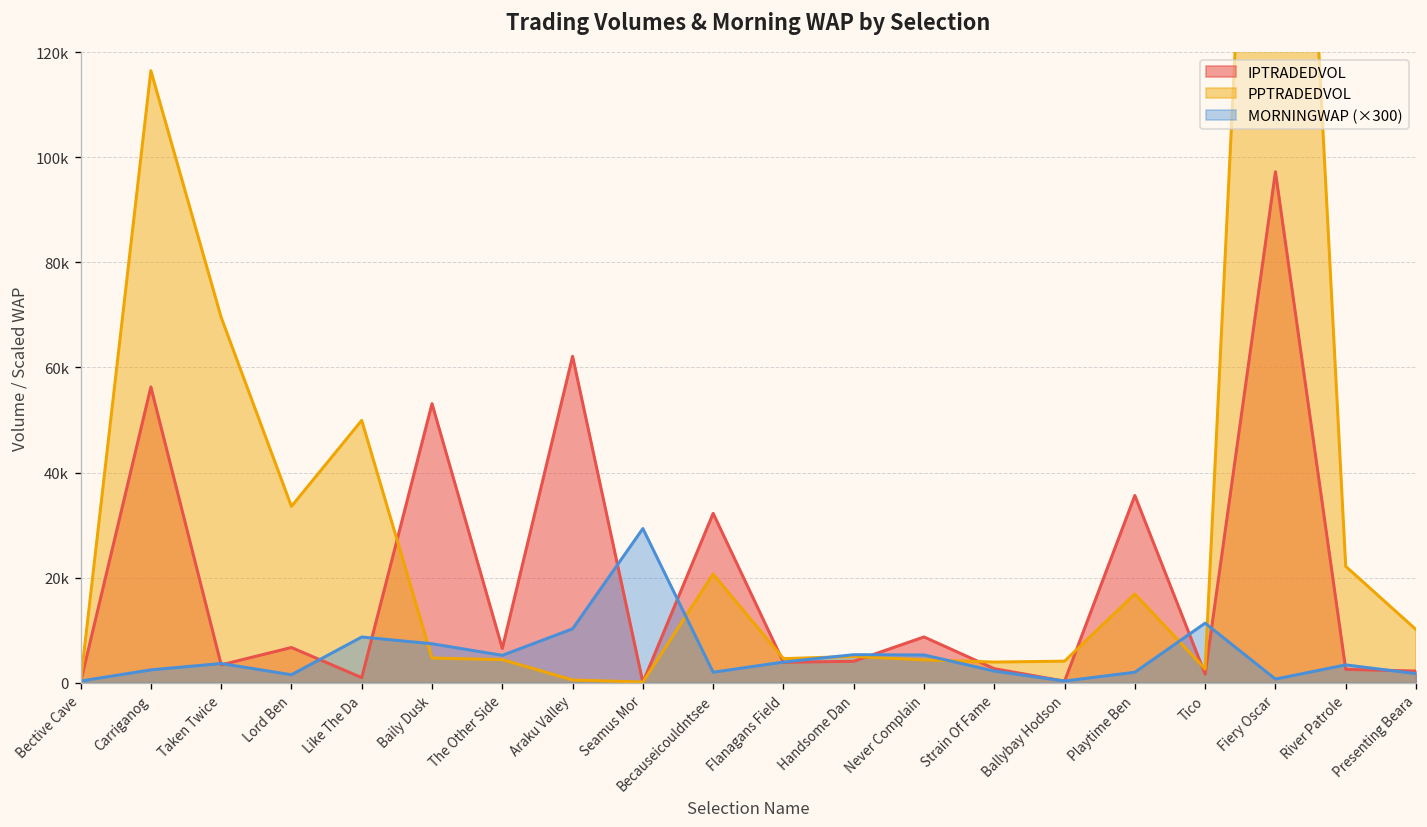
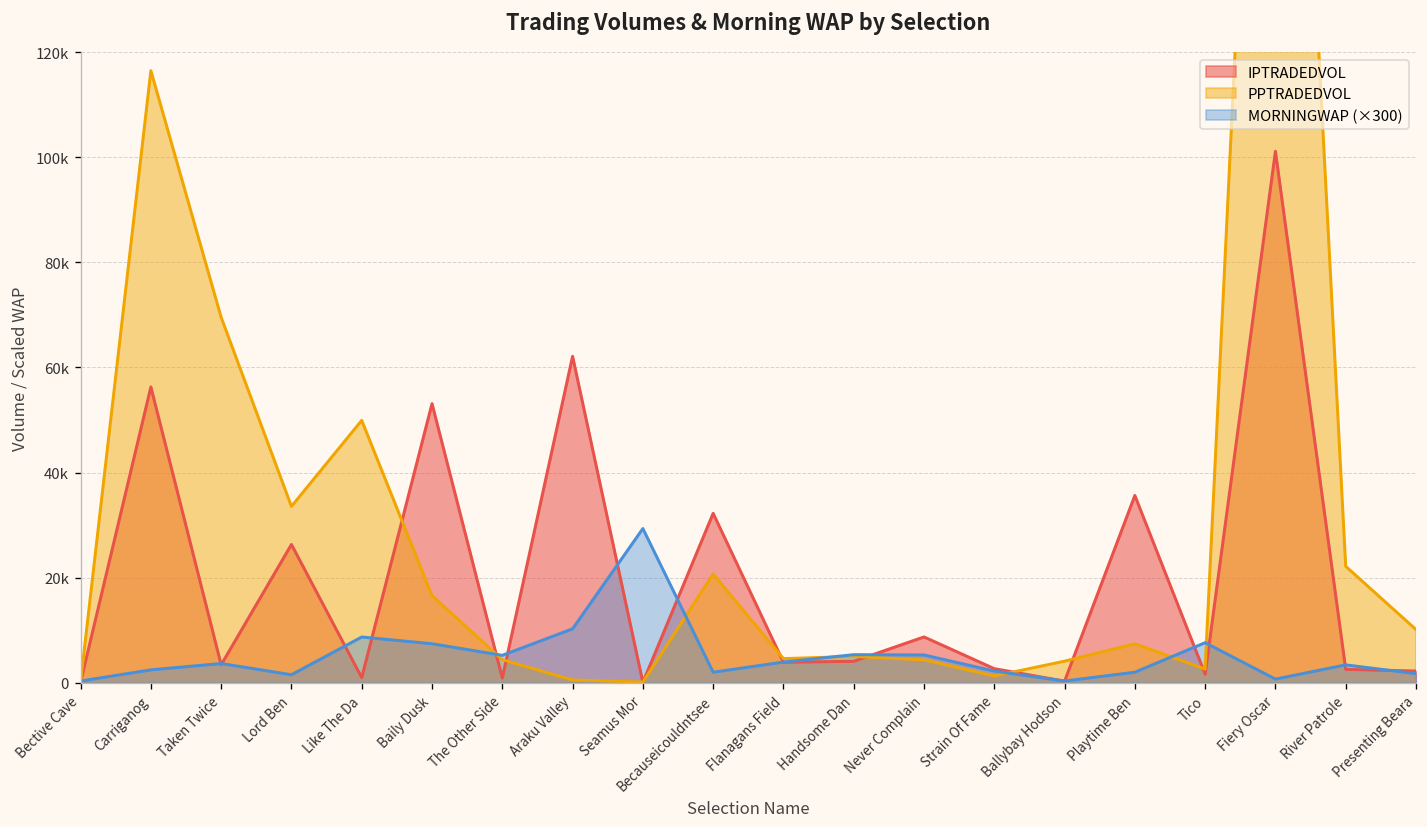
  {
    "IPTRADEDVOL": {
      "Carriganog": 56000,
-     "Lord Ben": 7000,
+     "Lord Ben": 26000,
      "Like The Da": 1000,
      "Baily Dusk": 53000,
-     "The Other Side": 7000,
+     "The Other Side": 1000,
      "Araku Valley": 62000,
      "Becauseicouldntsee": 32000,
      "Handsome Dan": 4000,
      "Never Complain": 9000,
      "Playtime Ben": 36000,
      "Tico": 2000,
-     "Fiery Oscar": 97000,
+     "Fiery Oscar": 101000,
      "River Patrole": 3000
    },
    "PPTRADEDVOL": {
      "Carriganog": 117000,
      "Taken Twice": 70000,
      "Lord Ben": 34000,
      "Like The Da": 50000,
-     "Baily Dusk": 5000,
+     "Baily Dusk": 17000,
      "The Other Side": 4000,
      "Araku Valley": 1000,
      "Becauseicouldntsee": 21000,
      "Flanagans Field": 5000,
      "Never Complain": 4000,
-     "Strain Of Fame": 4000,
+     "Strain Of Fame": 1000,
      "Ballybay Hodson": 4000,
-     "Playtime Ben": 17000,
+     "Playtime Ben": 7000,
      "Tico": 3000,
      "River Patrole": 22000,
      "Presenting Beara": 10000
    },
    "MORNINGWAP (×300)": {
      "Carriganog": 2000,
      "Lord Ben": 2000,
      "Like The Da": 9000,
      "Baily Dusk": 7000,
      "The Other Side": 5000,
      "Araku Valley": 10000,
      "Seamus Mor": 29000,
      "Becauseicouldntsee": 2000,
      "Never Complain": 5000,
      "Playtime Ben": 2000,
-     "Tico": 11000,
+     "Tico": 8000,
      "Fiery Oscar": 1000,
      "River Patrole": 3000
    }
  }
